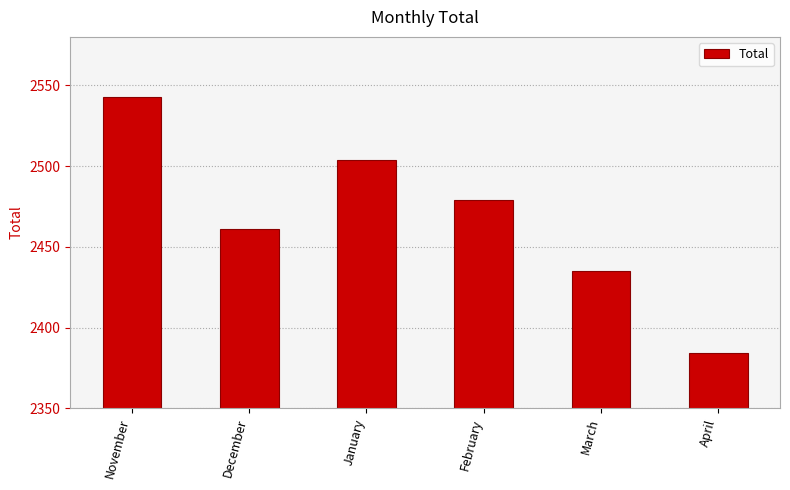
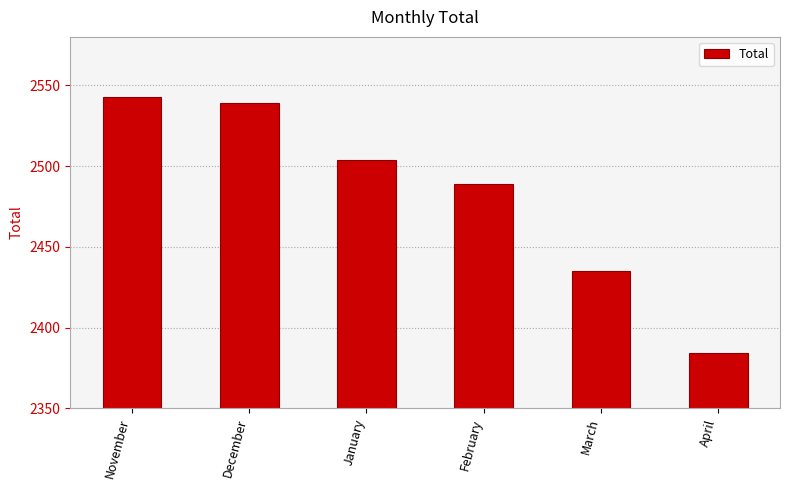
  {
    "November": 2543,
-   "December": 2461,
+   "December": 2539,
    "January": 2504,
-   "February": 2479,
+   "February": 2489,
    "March": 2435,
    "April": 2384
  }
